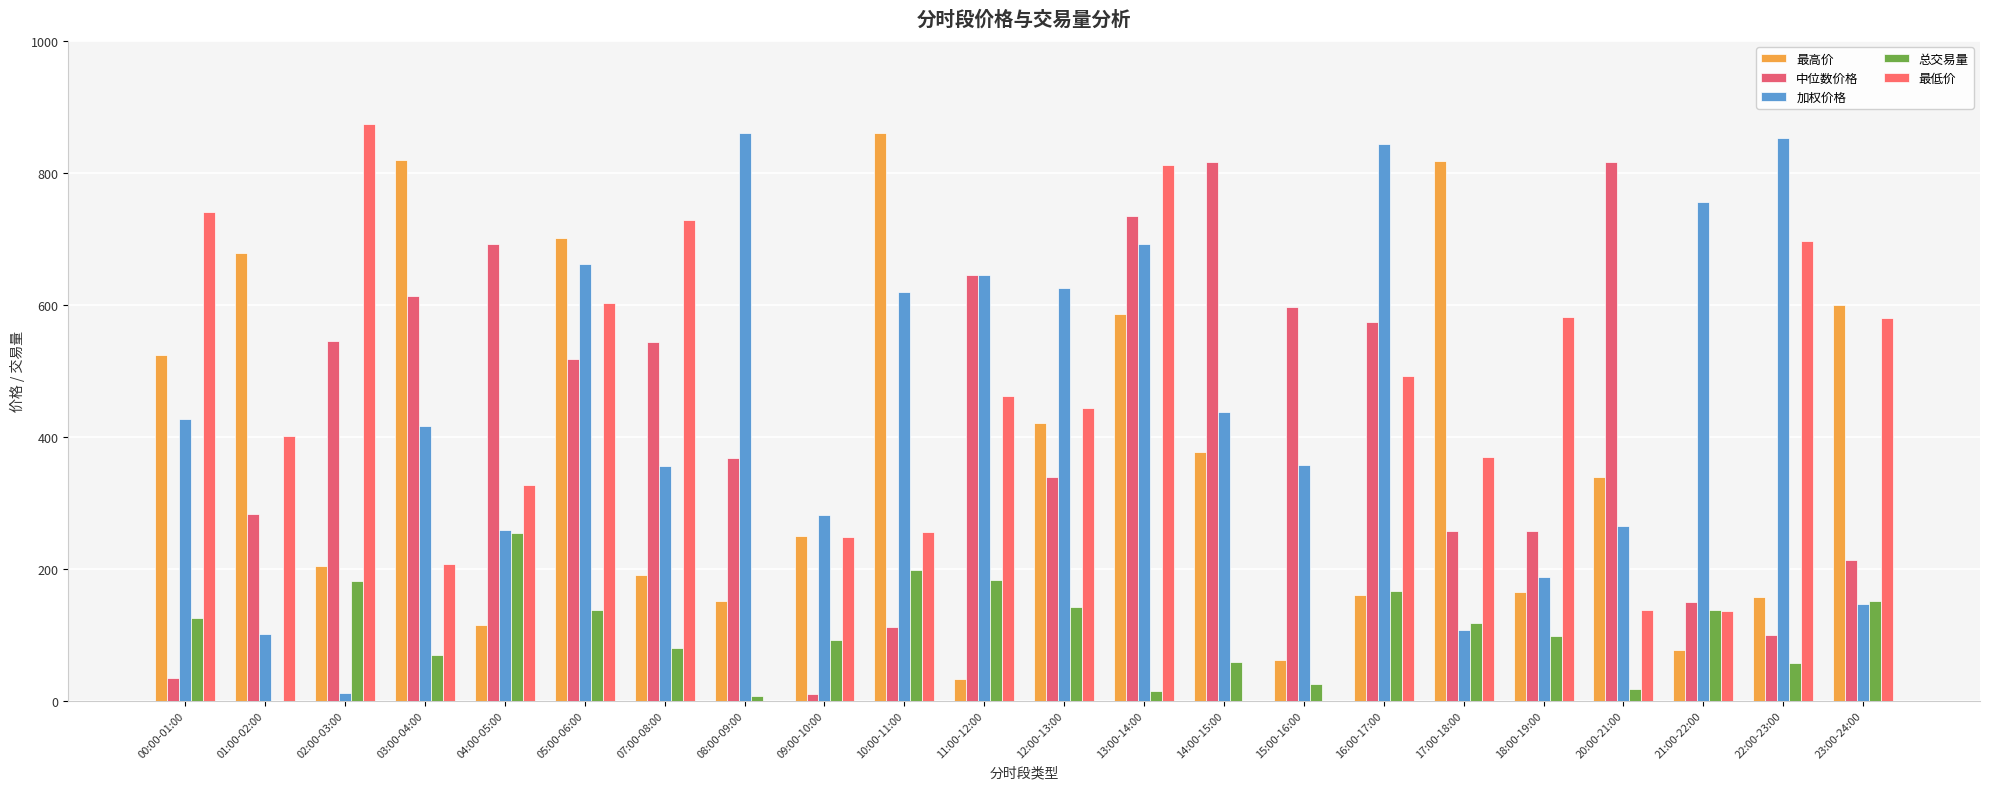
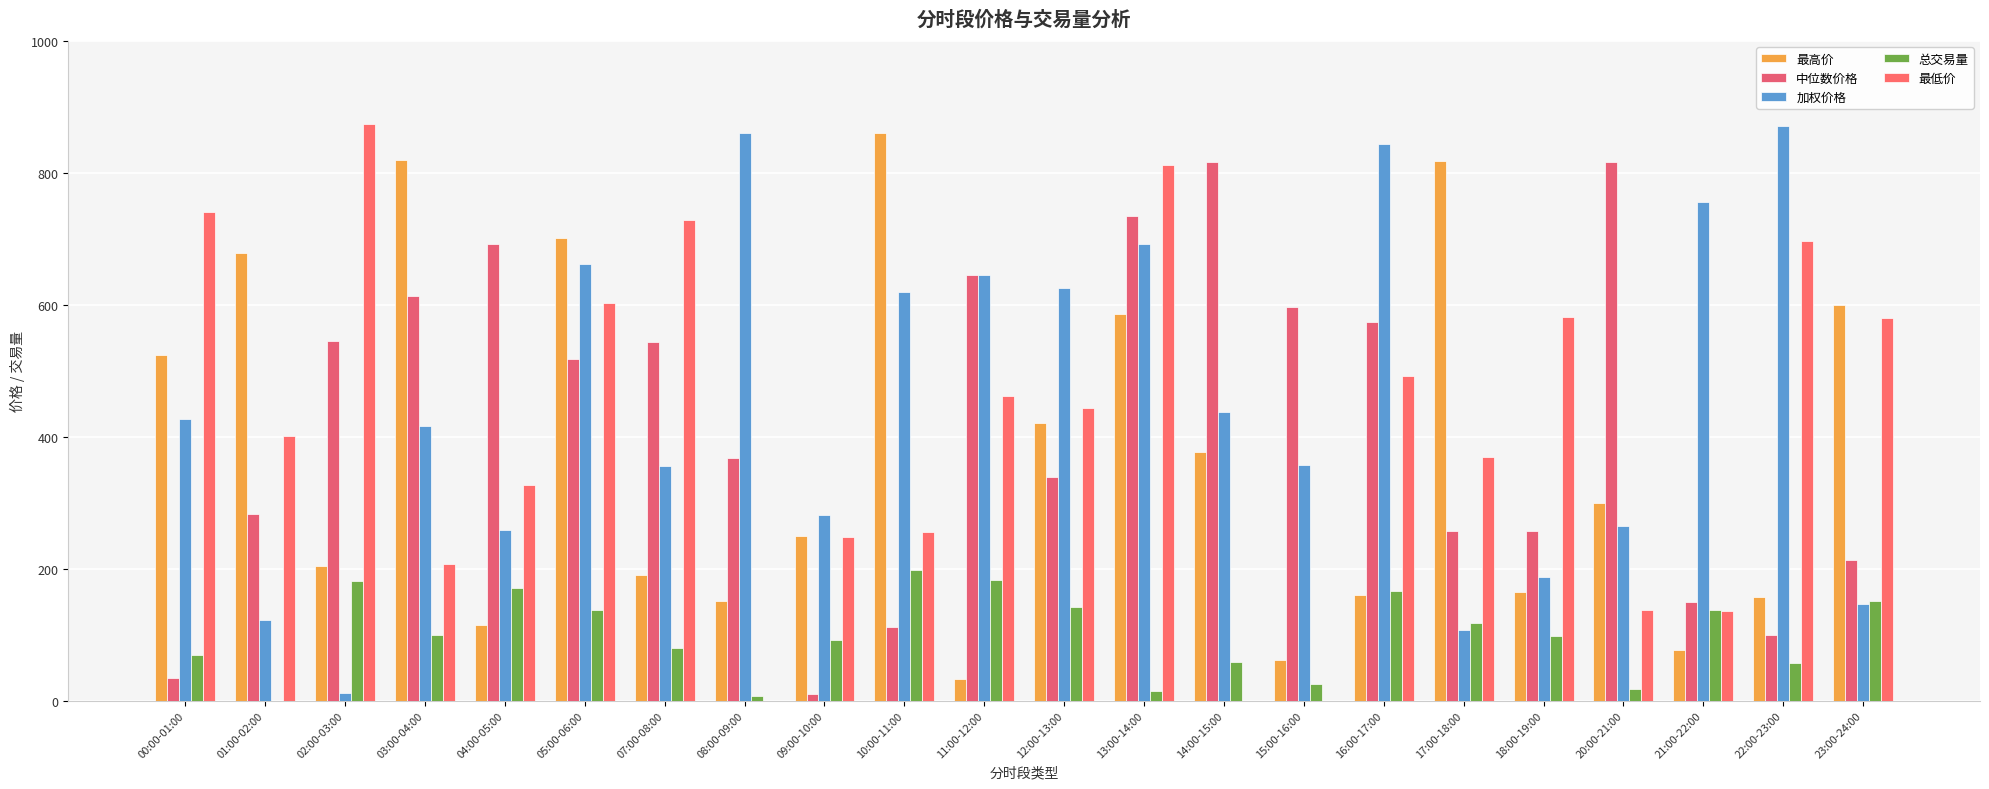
  {
    "最高价": {
      "00:00-01:00": 520,
      "01:00-02:00": 680,
      "02:00-03:00": 200,
      "03:00-04:00": 820,
      "04:00-05:00": 110,
      "05:00-06:00": 700,
      "07:00-08:00": 190,
      "08:00-09:00": 150,
      "09:00-10:00": 250,
      "10:00-11:00": 860,
      "11:00-12:00": 30,
      "12:00-13:00": 420,
      "13:00-14:00": 590,
      "14:00-15:00": 380,
      "15:00-16:00": 60,
      "16:00-17:00": 160,
      "17:00-18:00": 820,
      "18:00-19:00": 170,
-     "20:00-21:00": 340,
+     "20:00-21:00": 300,
      "21:00-22:00": 80,
      "22:00-23:00": 160,
      "23:00-24:00": 600
    },
    "加权价格": {
      "00:00-01:00": 430,
-     "01:00-02:00": 100,
+     "01:00-02:00": 120,
      "02:00-03:00": 10,
      "03:00-04:00": 420,
      "04:00-05:00": 260,
      "05:00-06:00": 660,
      "07:00-08:00": 360,
      "08:00-09:00": 860,
      "09:00-10:00": 280,
      "10:00-11:00": 620,
      "11:00-12:00": 650,
      "12:00-13:00": 630,
      "13:00-14:00": 690,
      "14:00-15:00": 440,
      "15:00-16:00": 360,
      "16:00-17:00": 840,
      "17:00-18:00": 110,
      "18:00-19:00": 190,
      "20:00-21:00": 270,
      "21:00-22:00": 760,
-     "22:00-23:00": 850,
+     "22:00-23:00": 870,
      "23:00-24:00": 150
    },
    "总交易量": {
-     "00:00-01:00": 130,
+     "00:00-01:00": 70,
      "01:00-02:00": 0,
      "02:00-03:00": 180,
-     "03:00-04:00": 70,
-     "04:00-05:00": 250,
+     "03:00-04:00": 100,
+     "04:00-05:00": 170,
      "05:00-06:00": 140,
      "07:00-08:00": 80,
      "08:00-09:00": 10,
      "09:00-10:00": 90,
      "10:00-11:00": 200,
      "11:00-12:00": 180,
      "12:00-13:00": 140,
      "13:00-14:00": 10,
      "14:00-15:00": 60,
      "15:00-16:00": 20,
      "16:00-17:00": 170,
      "17:00-18:00": 120,
      "18:00-19:00": 100,
      "20:00-21:00": 20,
      "21:00-22:00": 140,
      "22:00-23:00": 60,
      "23:00-24:00": 150
    }
  }
